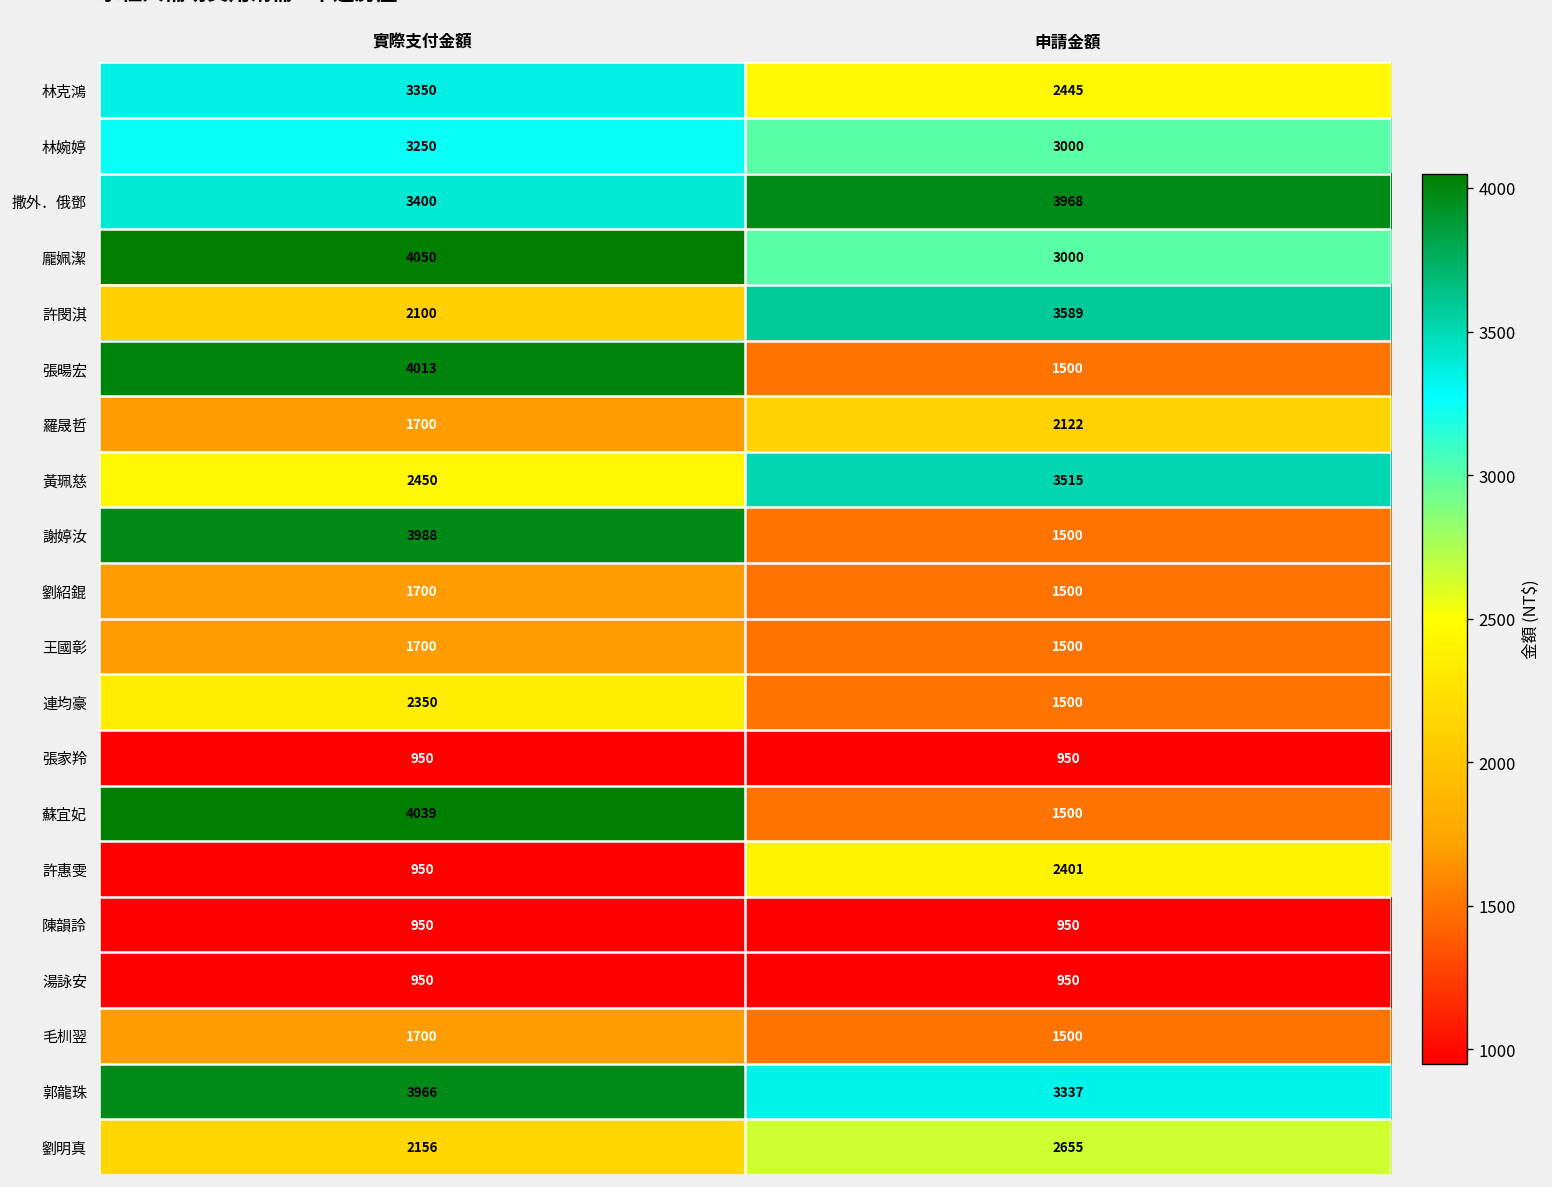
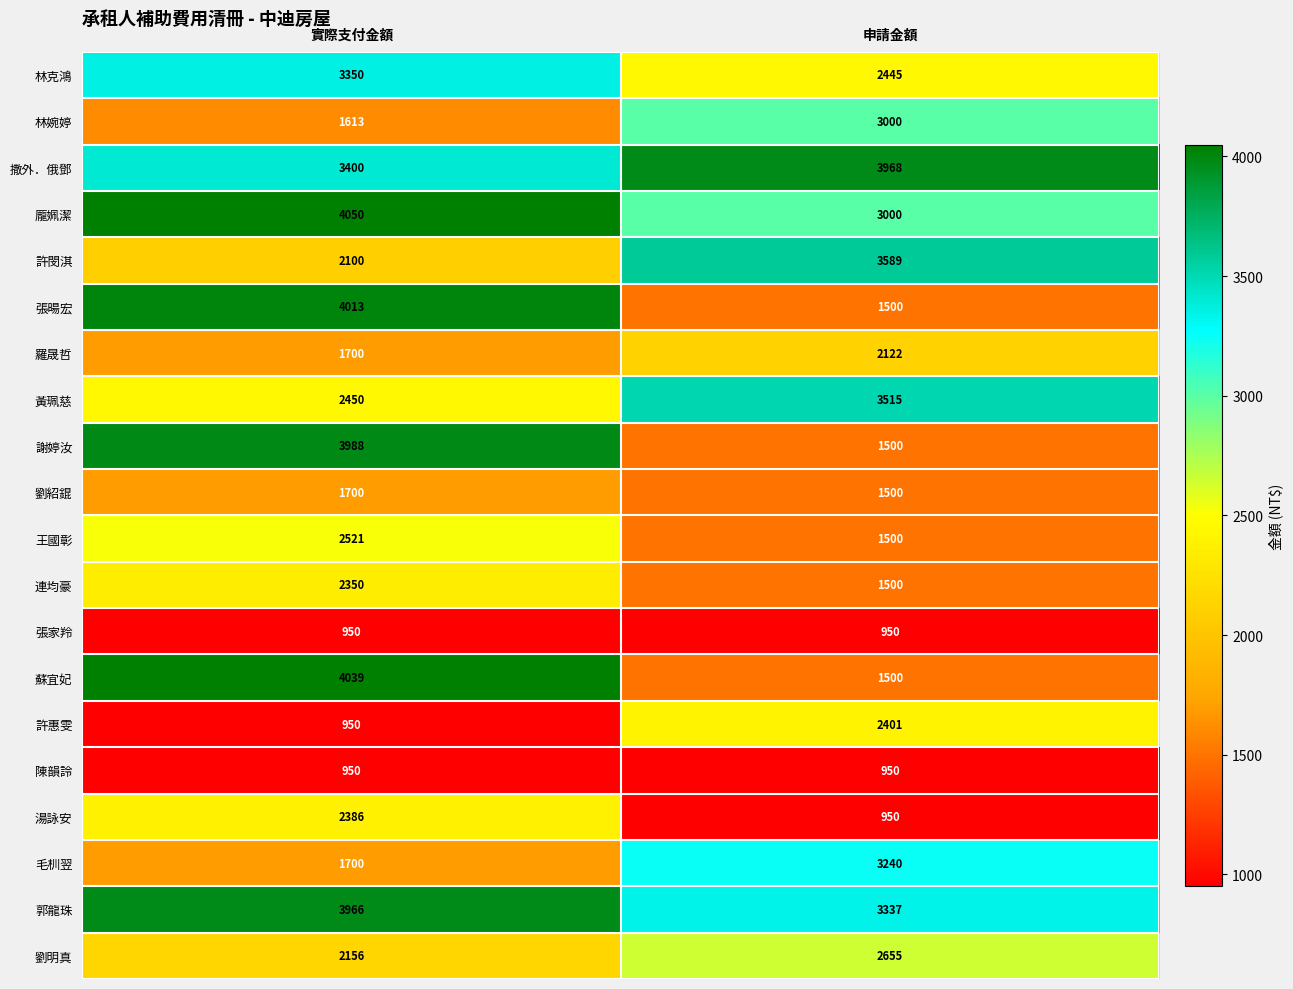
  {
    "林克鴻": {
      "實際支付金額": 3350,
      "申請金額": 2445
    },
    "林婉婷": {
-     "實際支付金額": 3250,
+     "實際支付金額": 1613,
      "申請金額": 3000
    },
    "撒外．俄鄧": {
      "實際支付金額": 3400,
      "申請金額": 3968
    },
    "龎姵潔": {
      "實際支付金額": 4050,
      "申請金額": 3000
    },
    "許閔淇": {
      "實際支付金額": 2100,
      "申請金額": 3589
    },
    "張暘宏": {
      "實際支付金額": 4013,
      "申請金額": 1500
    },
    "羅晟哲": {
      "實際支付金額": 1700,
      "申請金額": 2122
    },
    "黃珮慈": {
      "實際支付金額": 2450,
      "申請金額": 3515
    },
    "謝婷汝": {
      "實際支付金額": 3988,
      "申請金額": 1500
    },
    "劉紹錕": {
      "實際支付金額": 1700,
      "申請金額": 1500
    },
    "王國彰": {
-     "實際支付金額": 1700,
+     "實際支付金額": 2521,
      "申請金額": 1500
    },
    "連均豪": {
      "實際支付金額": 2350,
      "申請金額": 1500
    },
    "張家羚": {
      "實際支付金額": 950,
      "申請金額": 950
    },
    "蘇宜妃": {
      "實際支付金額": 4039,
      "申請金額": 1500
    },
    "許惠雯": {
      "實際支付金額": 950,
      "申請金額": 2401
    },
    "陳韻詅": {
      "實際支付金額": 950,
      "申請金額": 950
    },
    "湯詠安": {
-     "實際支付金額": 950,
+     "實際支付金額": 2386,
      "申請金額": 950
    },
    "毛杊翌": {
      "實際支付金額": 1700,
-     "申請金額": 1500
+     "申請金額": 3240
    },
    "郭龍珠": {
      "實際支付金額": 3966,
      "申請金額": 3337
    },
    "劉明真": {
      "實際支付金額": 2156,
      "申請金額": 2655
    }
  }
